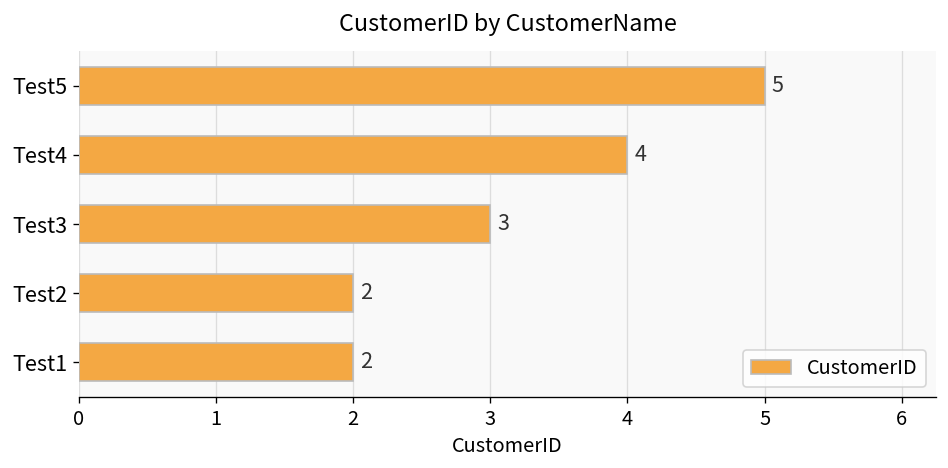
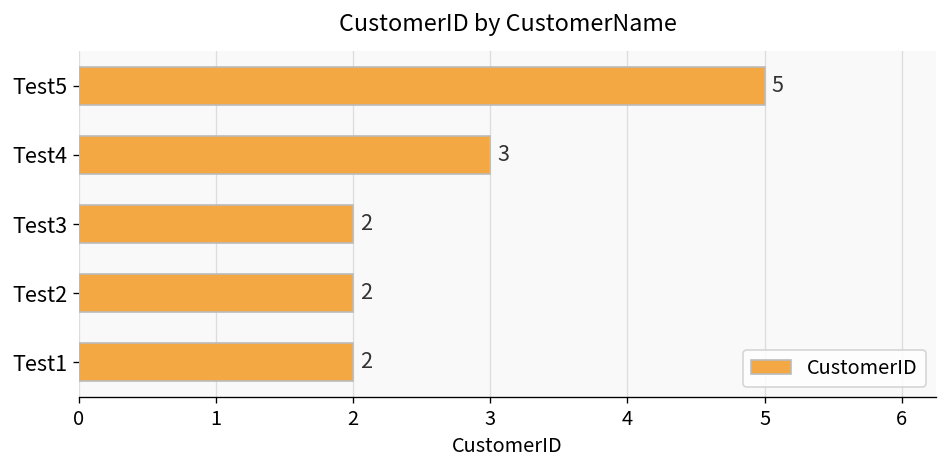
  {
    "Test5": 5,
-   "Test4": 4,
-   "Test3": 3,
+   "Test4": 3,
+   "Test3": 2,
    "Test2": 2,
    "Test1": 2
  }
